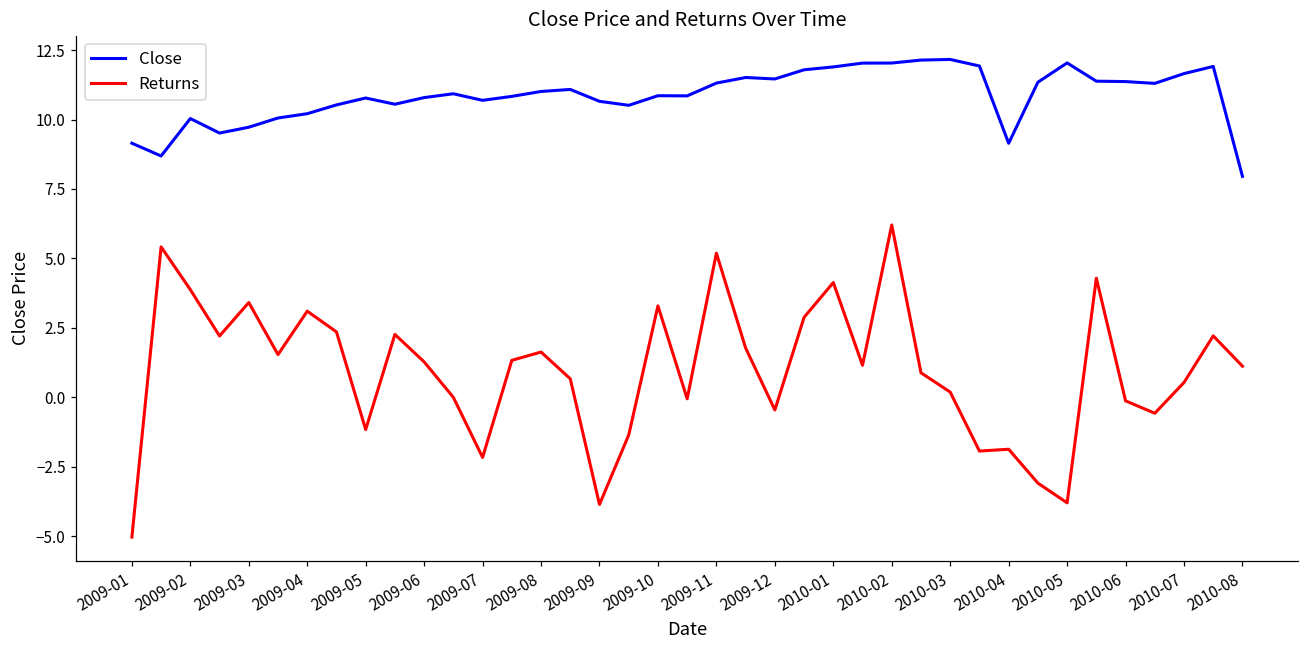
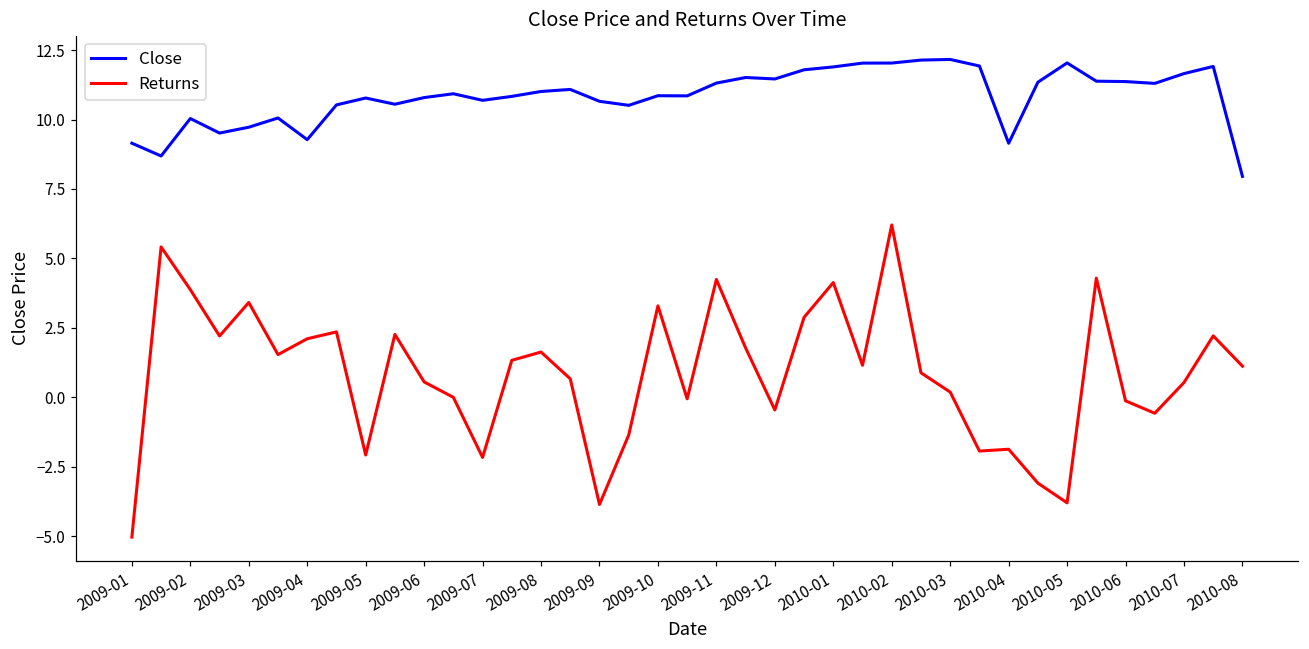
  {
    "Close": {
      "2009-01": 9.1,
      "2009-02": 10.0,
      "2009-03": 9.7,
-     "2009-04": 10.2,
+     "2009-04": 9.3,
      "2009-05": 10.8,
      "2009-06": 10.8,
      "2009-07": 10.7,
      "2009-08": 11.0,
      "2009-09": 10.7,
      "2009-10": 10.9,
      "2009-11": 11.3,
      "2009-12": 11.5,
      "2010-01": 11.9,
      "2010-02": 12.0,
      "2010-03": 12.2,
      "2010-04": 9.1,
      "2010-05": 12.0,
      "2010-06": 11.4,
      "2010-07": 11.7,
      "2010-08": 8.0
    },
    "Returns": {
      "2009-01": -5.0,
      "2009-02": 3.9,
      "2009-03": 3.4,
-     "2009-04": 3.1,
-     "2009-05": -1.2,
-     "2009-06": 1.3,
+     "2009-04": 2.1,
+     "2009-05": -2.1,
+     "2009-06": 0.6,
      "2009-07": -2.2,
      "2009-08": 1.6,
      "2009-09": -3.9,
      "2009-10": 3.3,
-     "2009-11": 5.2,
+     "2009-11": 4.2,
      "2009-12": -0.5,
      "2010-01": 4.1,
      "2010-02": 6.2,
      "2010-03": 0.2,
      "2010-04": -1.9,
      "2010-05": -3.8,
      "2010-06": -0.1,
      "2010-07": 0.5,
      "2010-08": 1.1
    }
  }
